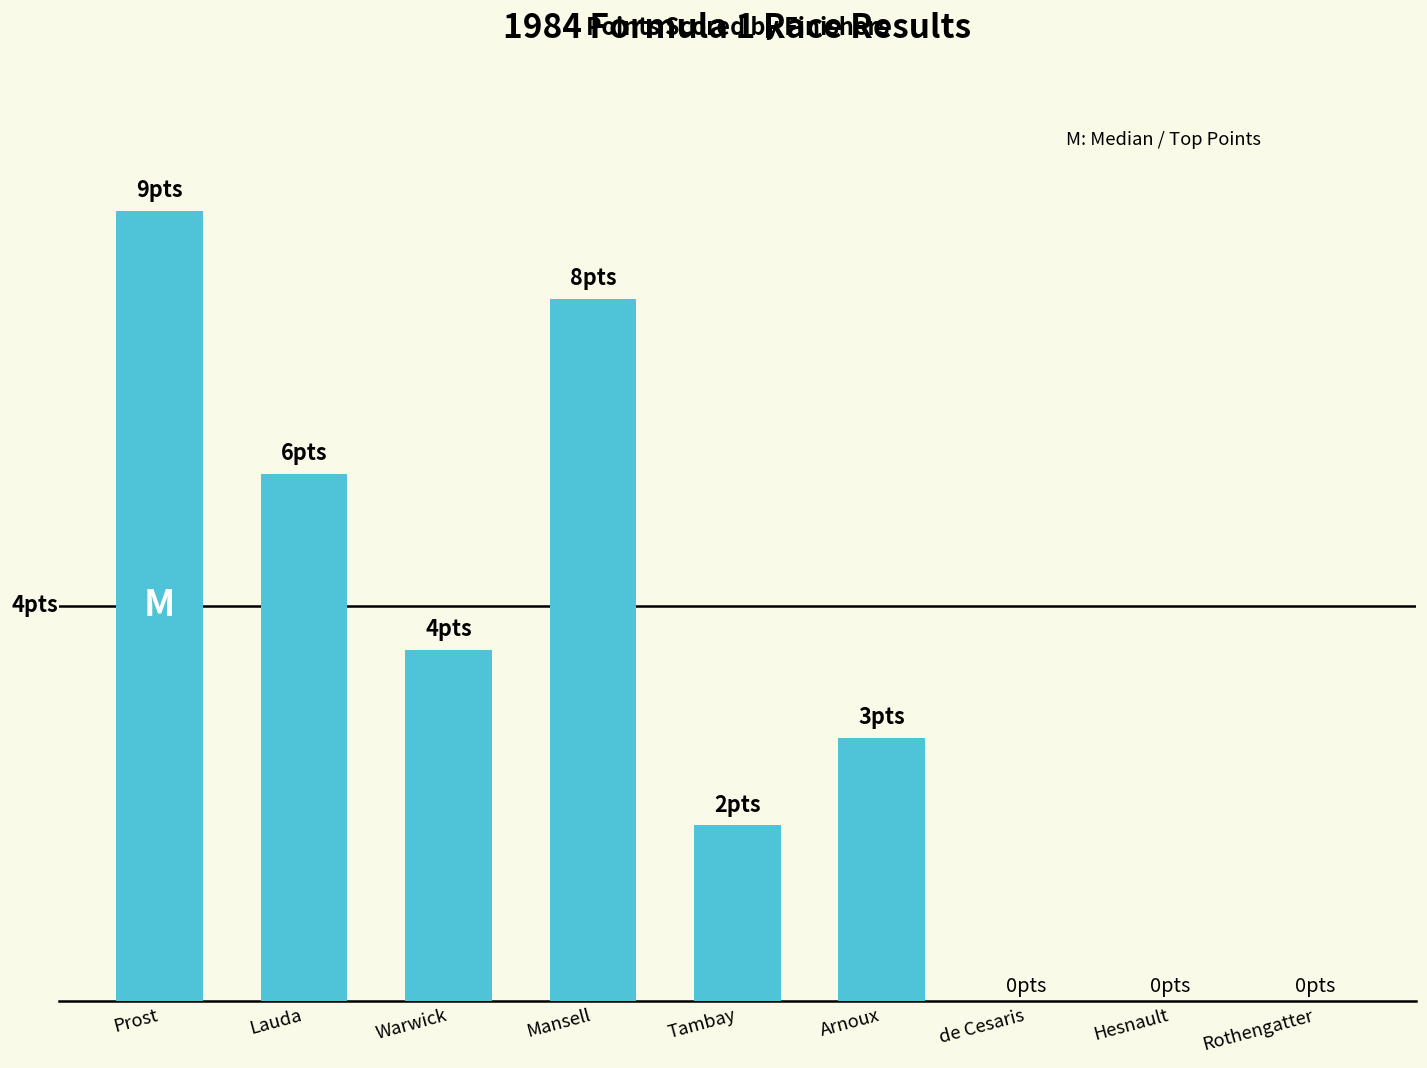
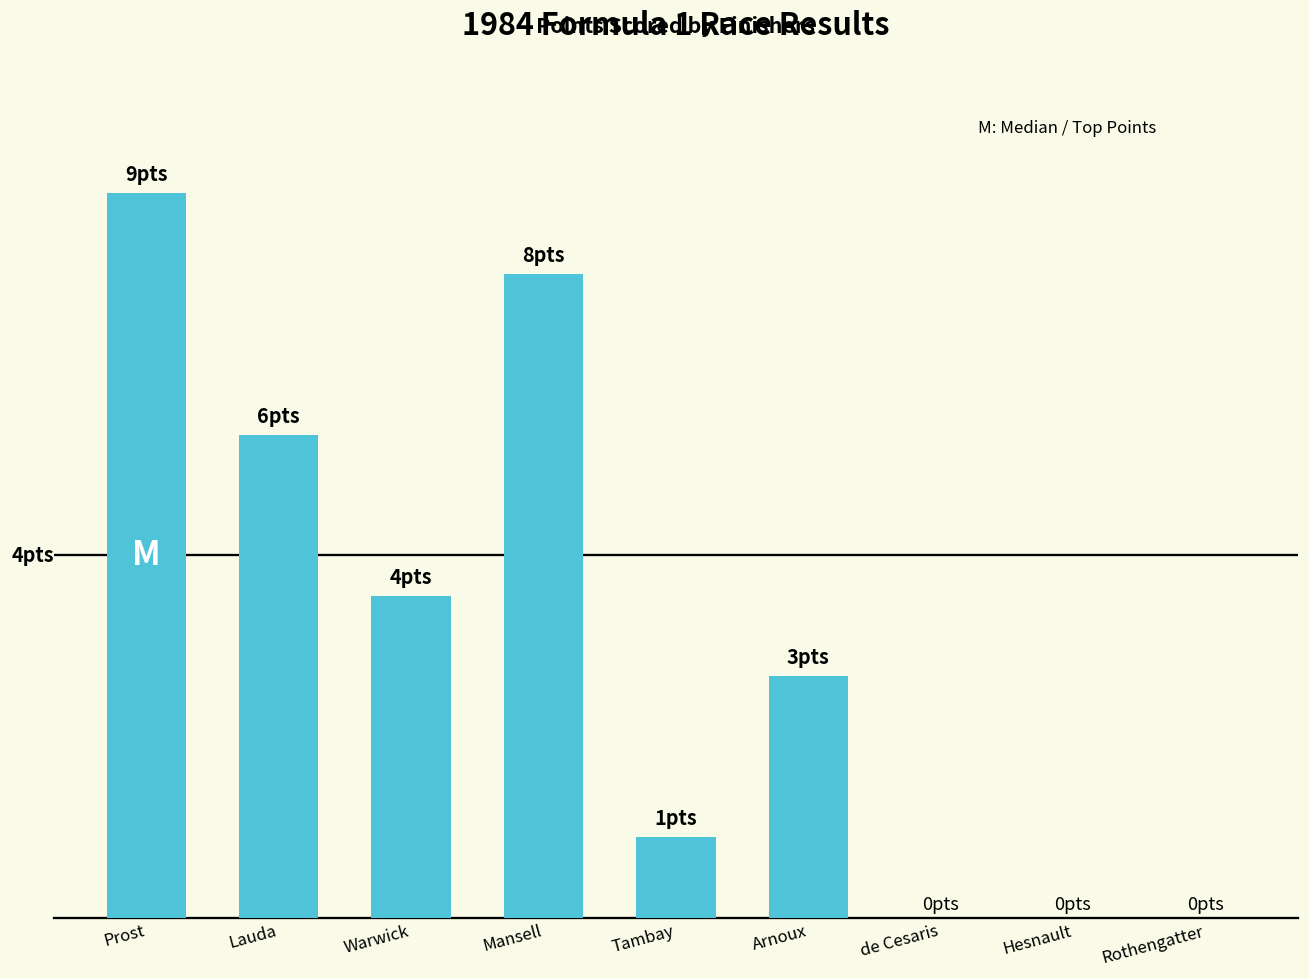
  {
    "Prost": 9,
    "Lauda": 6,
    "Warwick": 4,
    "Mansell": 8,
-   "Tambay": 2,
+   "Tambay": 1,
    "Arnoux": 3,
    "de Cesaris": 0,
    "Hesnault": 0,
    "Rothengatter": 0
  }
